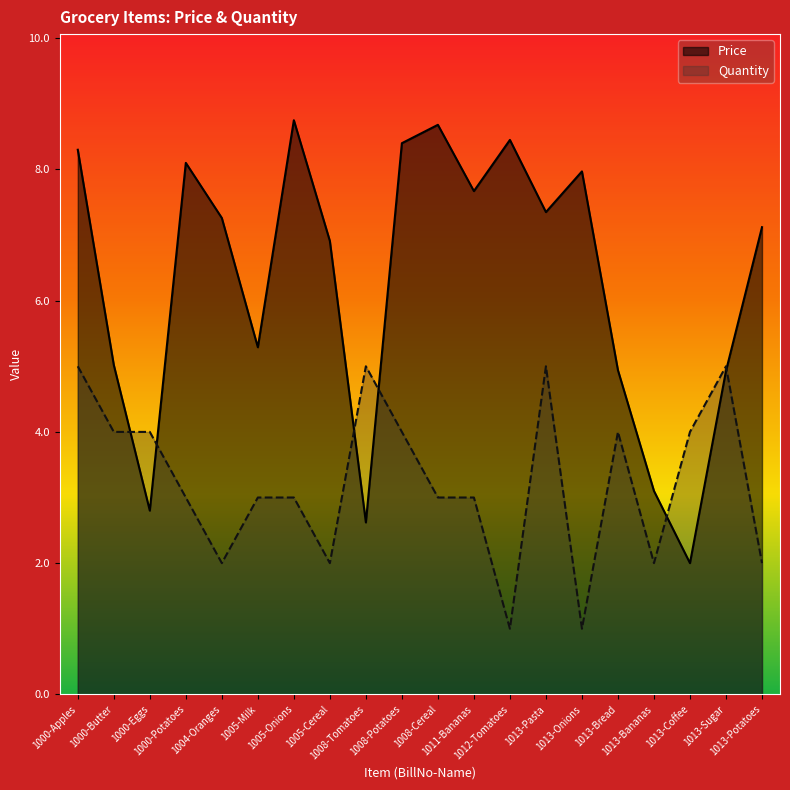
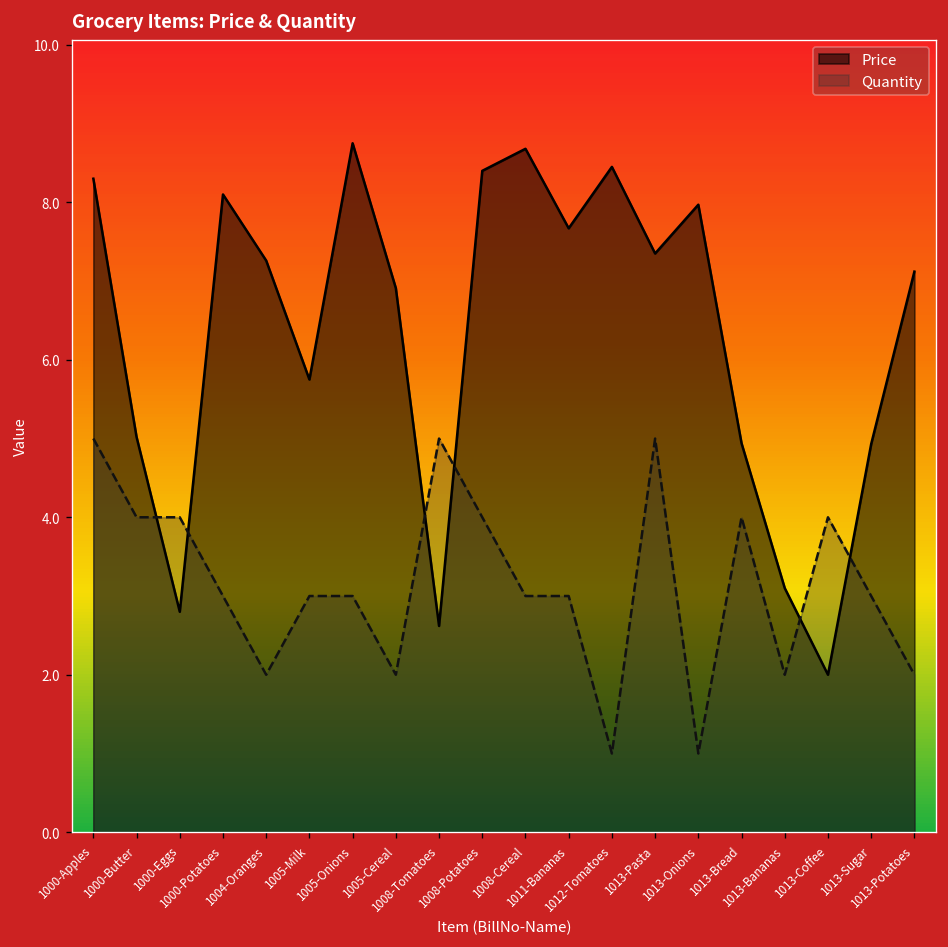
  {
    "Price": {
      "1000-Apples": 8.3,
      "1000-Butter": 5.0,
      "1000-Eggs": 2.8,
      "1000-Potatoes": 8.1,
      "1004-Oranges": 7.3,
-     "1005-Milk": 5.3,
+     "1005-Milk": 5.8,
      "1005-Onions": 8.8,
      "1005-Cereal": 6.9,
      "1008-Tomatoes": 2.6,
      "1008-Potatoes": 8.4,
      "1008-Cereal": 8.7,
      "1011-Bananas": 7.7,
      "1012-Tomatoes": 8.5,
      "1013-Pasta": 7.4,
      "1013-Onions": 8.0,
      "1013-Bread": 4.9,
      "1013-Bananas": 3.1,
      "1013-Coffee": 2.0,
      "1013-Sugar": 4.9,
      "1013-Potatoes": 7.1
    },
    "Quantity": {
      "1000-Apples": 5,
      "1000-Butter": 4,
      "1000-Eggs": 4,
      "1000-Potatoes": 3,
      "1004-Oranges": 2,
      "1005-Milk": 3,
      "1005-Onions": 3,
      "1005-Cereal": 2,
      "1008-Tomatoes": 5,
      "1008-Potatoes": 4,
      "1008-Cereal": 3,
      "1011-Bananas": 3,
      "1012-Tomatoes": 1,
      "1013-Pasta": 5,
      "1013-Onions": 1,
      "1013-Bread": 4,
      "1013-Bananas": 2,
      "1013-Coffee": 4,
-     "1013-Sugar": 5,
+     "1013-Sugar": 3,
      "1013-Potatoes": 2
    }
  }
